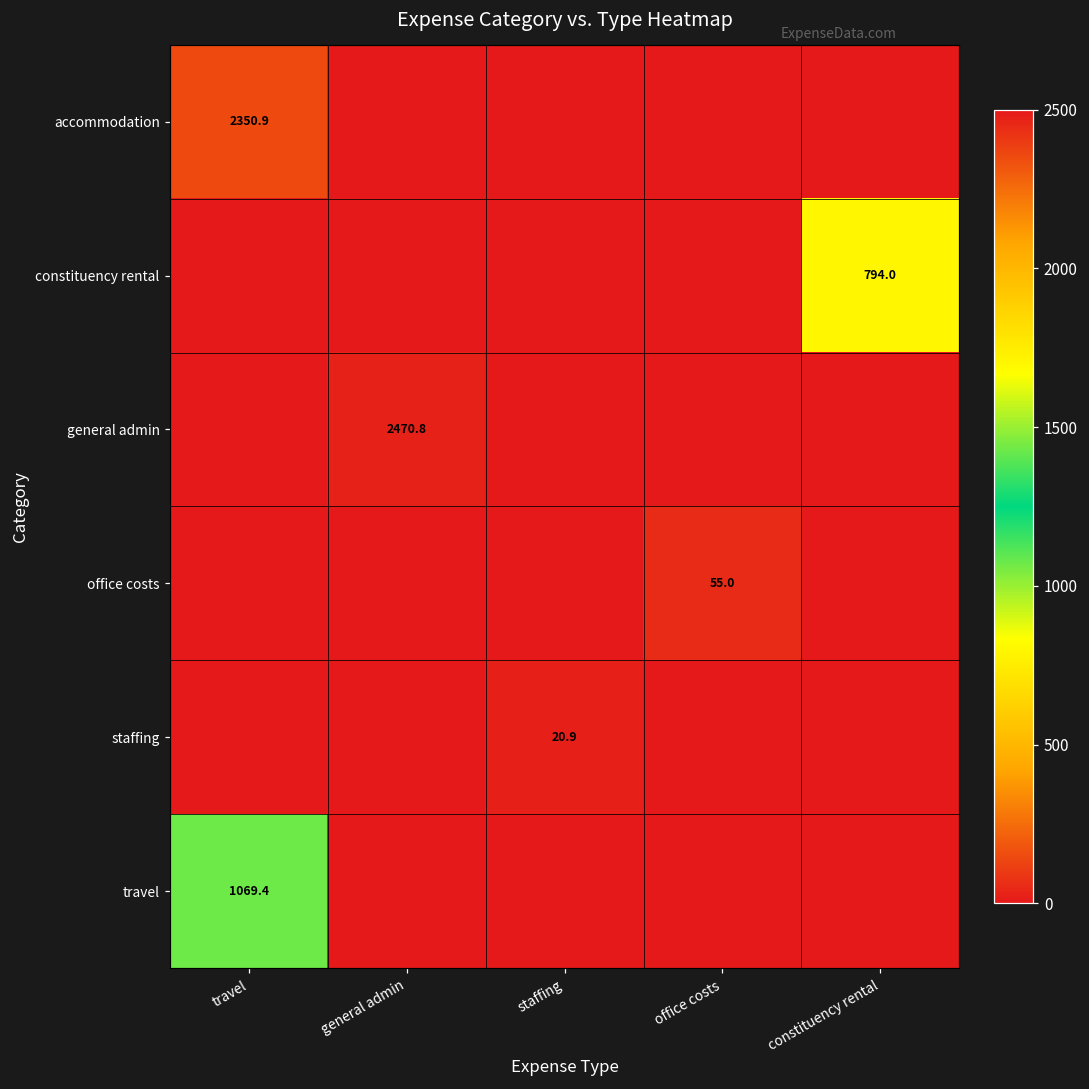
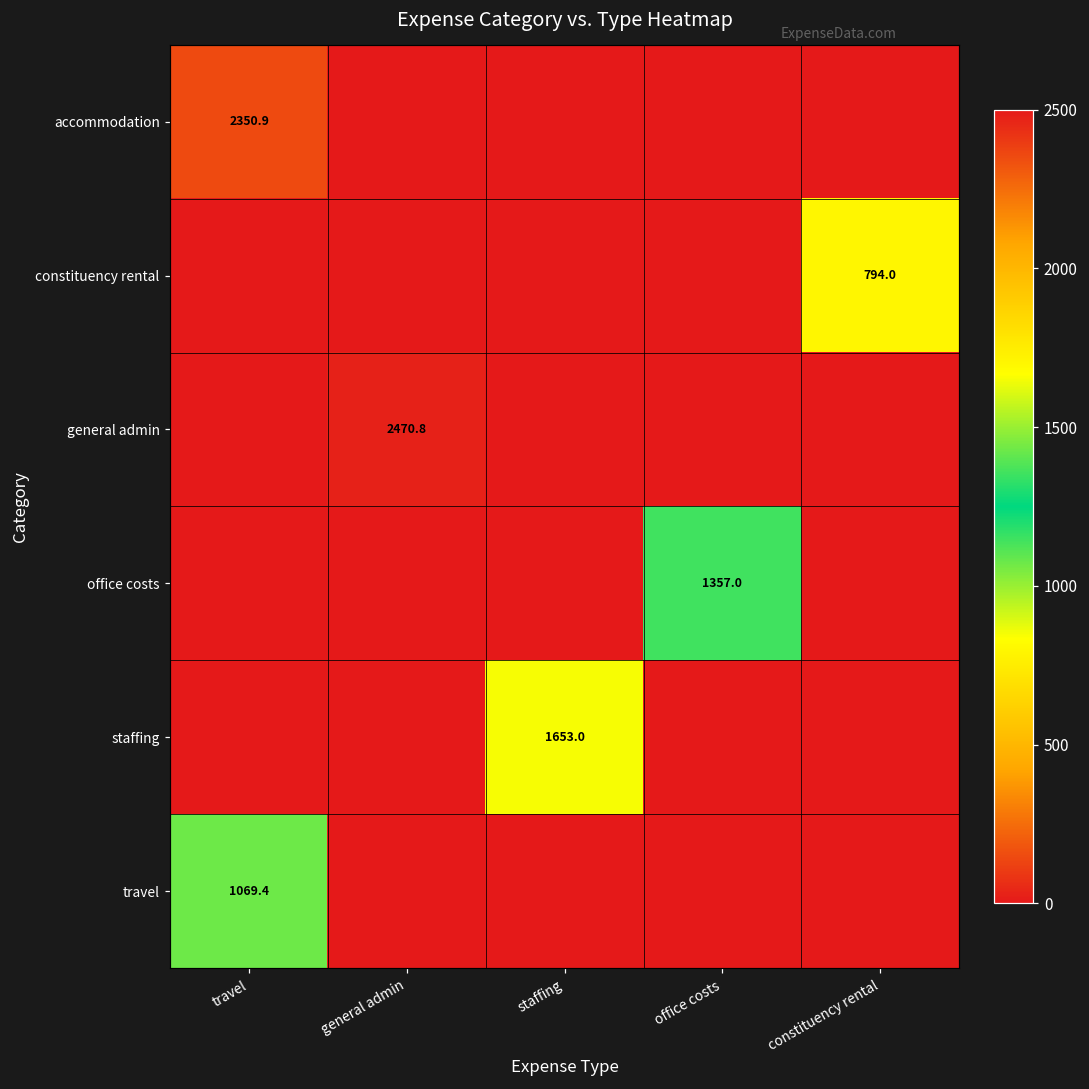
  {
    "accommodation": {
      "travel": 2350.9
    },
    "constituency rental": {
      "constituency rental": 794.0
    },
    "general admin": {
      "general admin": 2470.8
    },
    "office costs": {
-     "office costs": 55.0
+     "office costs": 1357.0
    },
    "staffing": {
-     "staffing": 20.9
+     "staffing": 1653.0
    },
    "travel": {
      "travel": 1069.4
    }
  }
